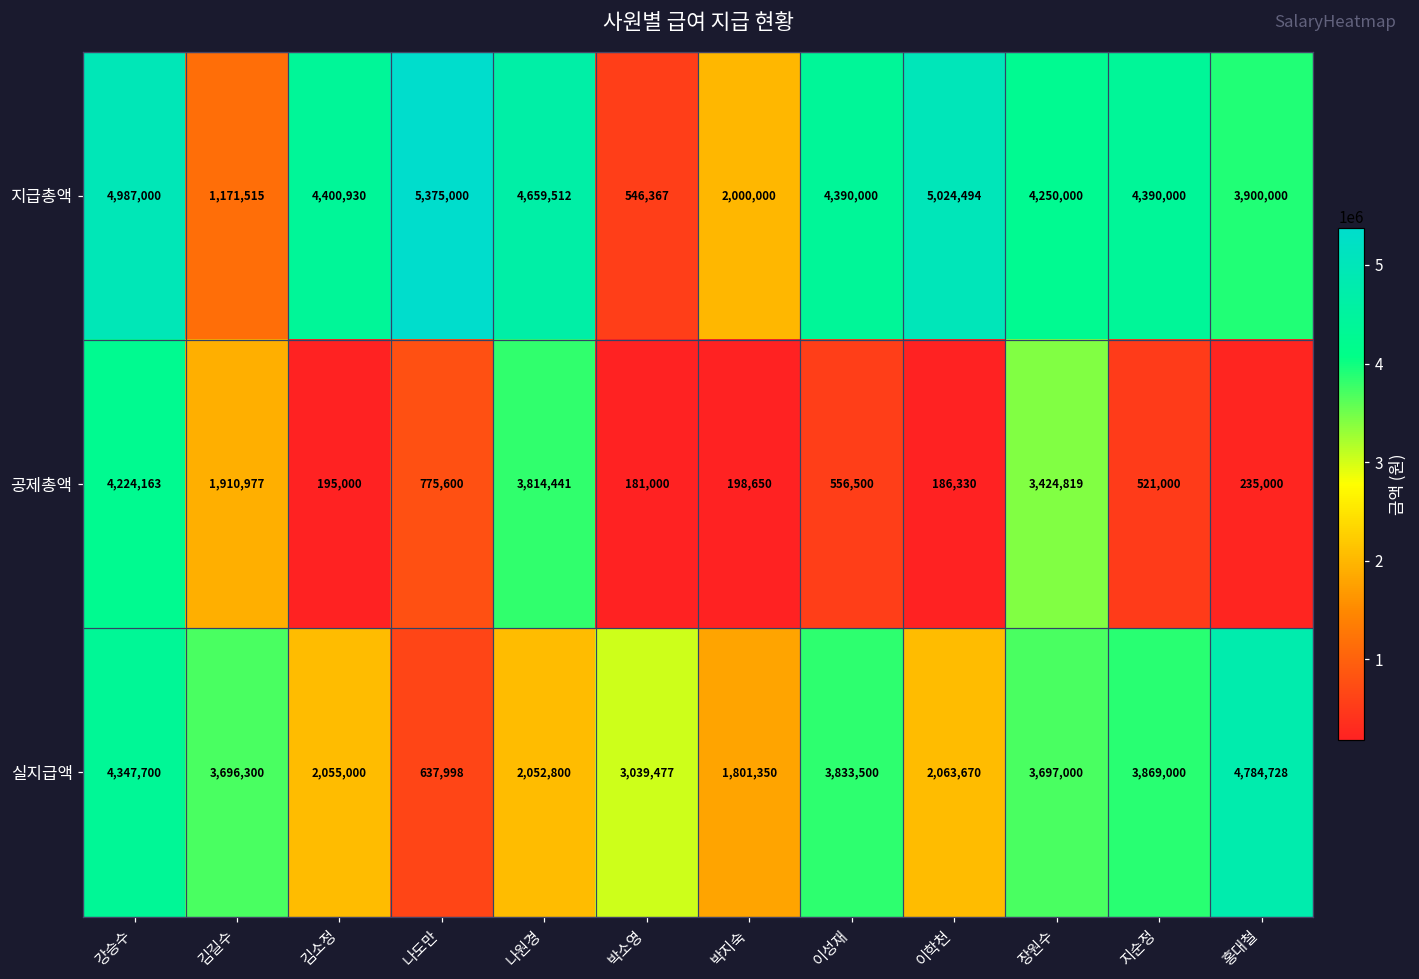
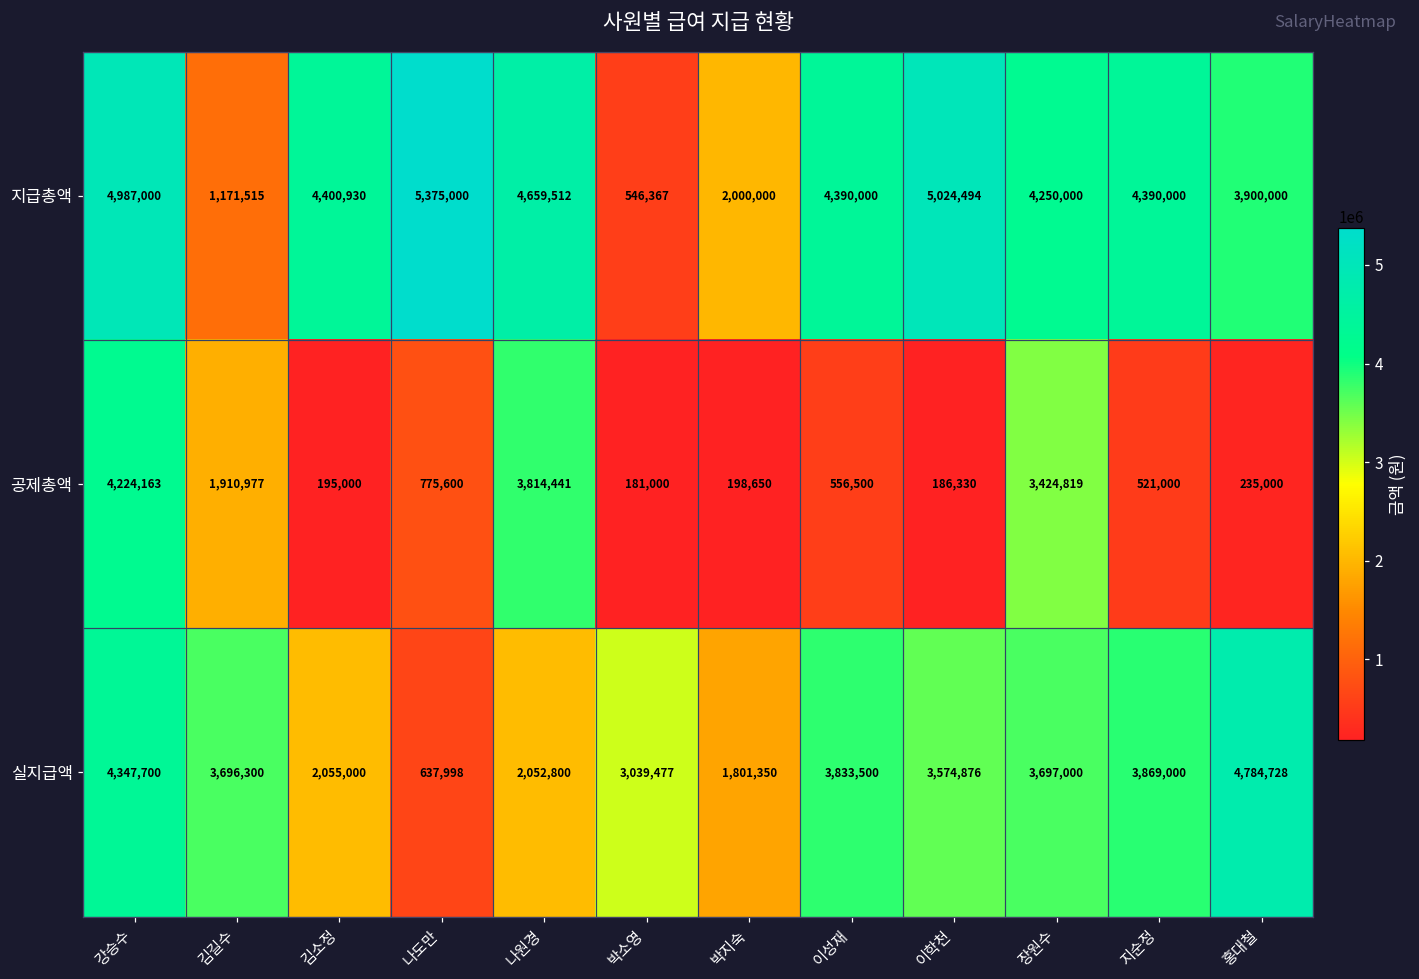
  {
    "지급총액": {
      "강승수": "4,987,000",
      "김길수": "1,171,515",
      "김소정": "4,400,930",
      "나도만": "5,375,000",
      "나원경": "4,659,512",
      "박소영": "546,367",
      "박지숙": "2,000,000",
      "이성재": "4,390,000",
      "이학천": "5,024,494",
      "장원수": "4,250,000",
      "지순정": "4,390,000",
      "홍대철": "3,900,000"
    },
    "공제총액": {
      "강승수": "4,224,163",
      "김길수": "1,910,977",
      "김소정": "195,000",
      "나도만": "775,600",
      "나원경": "3,814,441",
      "박소영": "181,000",
      "박지숙": "198,650",
      "이성재": "556,500",
      "이학천": "186,330",
      "장원수": "3,424,819",
      "지순정": "521,000",
      "홍대철": "235,000"
    },
    "실지급액": {
      "강승수": "4,347,700",
      "김길수": "3,696,300",
      "김소정": "2,055,000",
      "나도만": "637,998",
      "나원경": "2,052,800",
      "박소영": "3,039,477",
      "박지숙": "1,801,350",
      "이성재": "3,833,500",
-     "이학천": "2,063,670",
+     "이학천": "3,574,876",
      "장원수": "3,697,000",
      "지순정": "3,869,000",
      "홍대철": "4,784,728"
    }
  }
